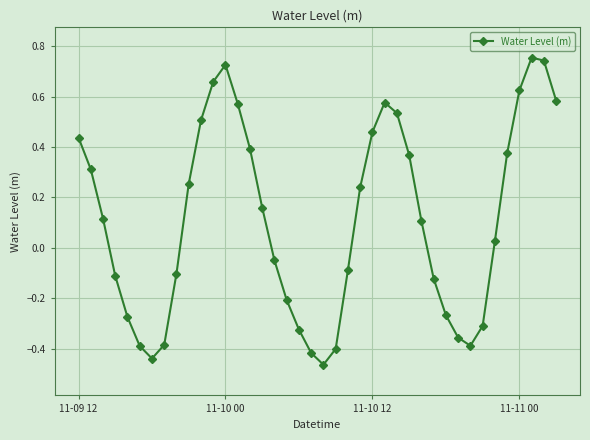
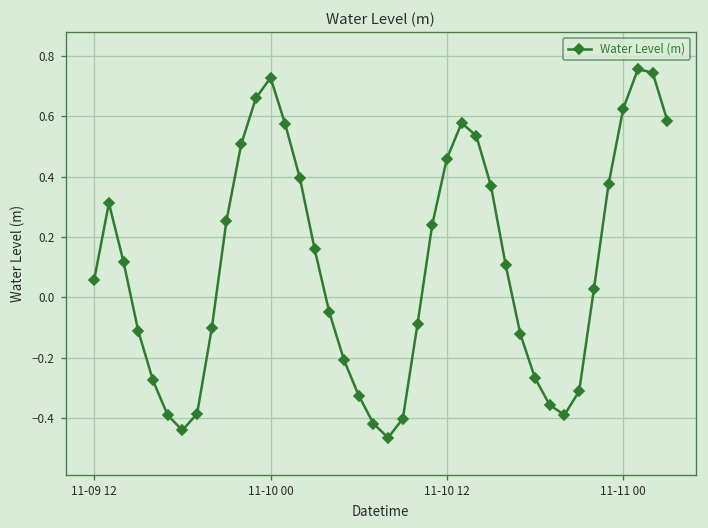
  {
-   "11-09 12": 0.44,
+   "11-09 12": 0.06,
    "11-10 00": 0.73,
    "11-10 12": 0.46,
    "11-11 00": 0.62
  }
